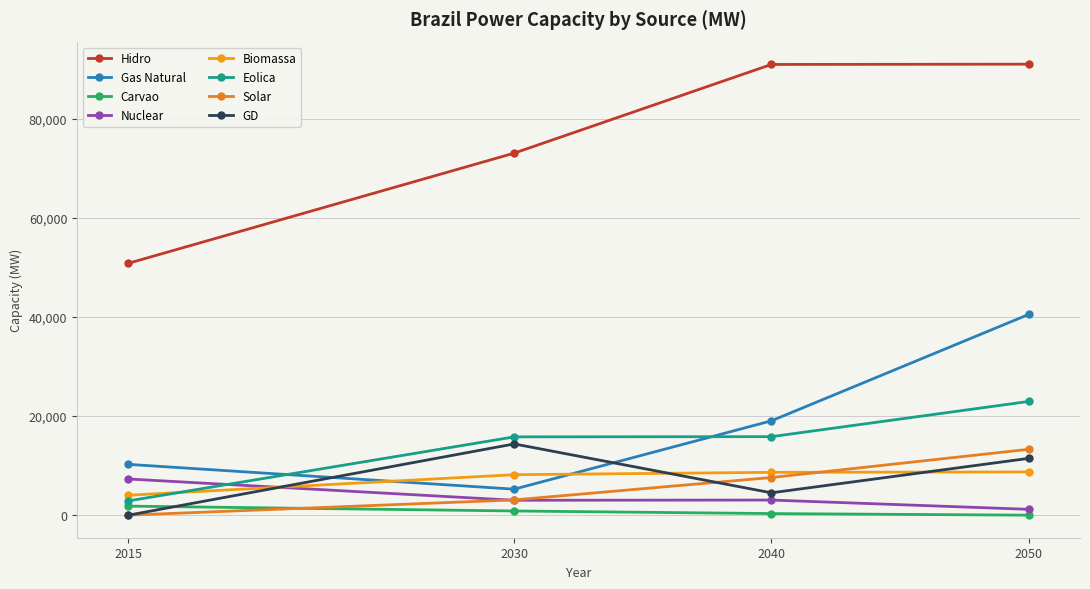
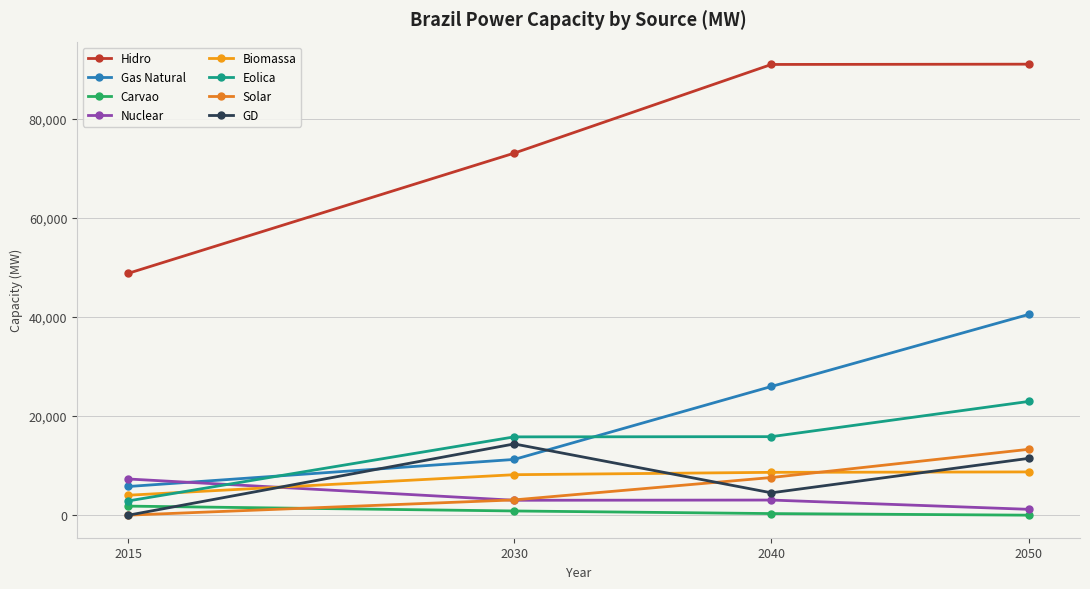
  {
    "Hidro": {
-     "2015": "51,000",
+     "2015": "49,000",
      "2030": "73,000",
      "2040": "91,000",
      "2050": "91,000"
    },
    "Gas Natural": {
-     "2015": "10,000",
-     "2030": "5,000",
-     "2040": "19,000",
+     "2015": "6,000",
+     "2030": "11,000",
+     "2040": "26,000",
      "2050": "41,000"
    },
    "Nuclear": {
      "2015": "7,000",
      "2040": "3,000",
      "2050": "1,000"
    },
    "GD": {
      "2030": "14,000",
      "2040": "5,000",
      "2050": "11,000"
    }
  }
